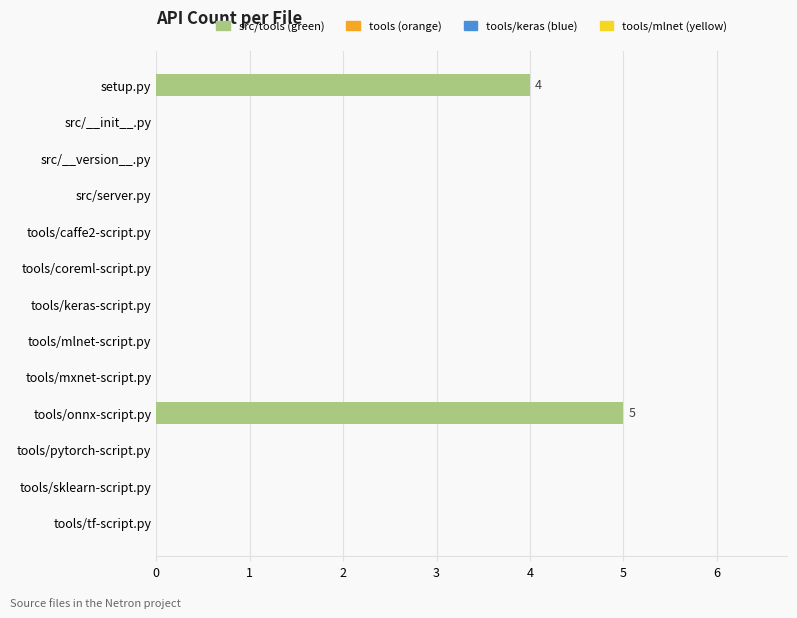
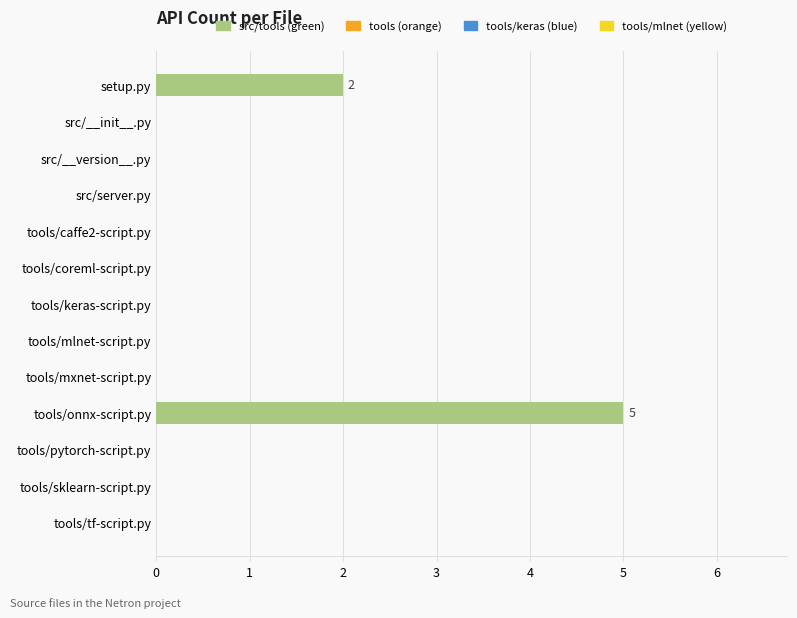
  {
-   "setup.py": 4,
+   "setup.py": 2,
    "tools/onnx-script.py": 5
  }
